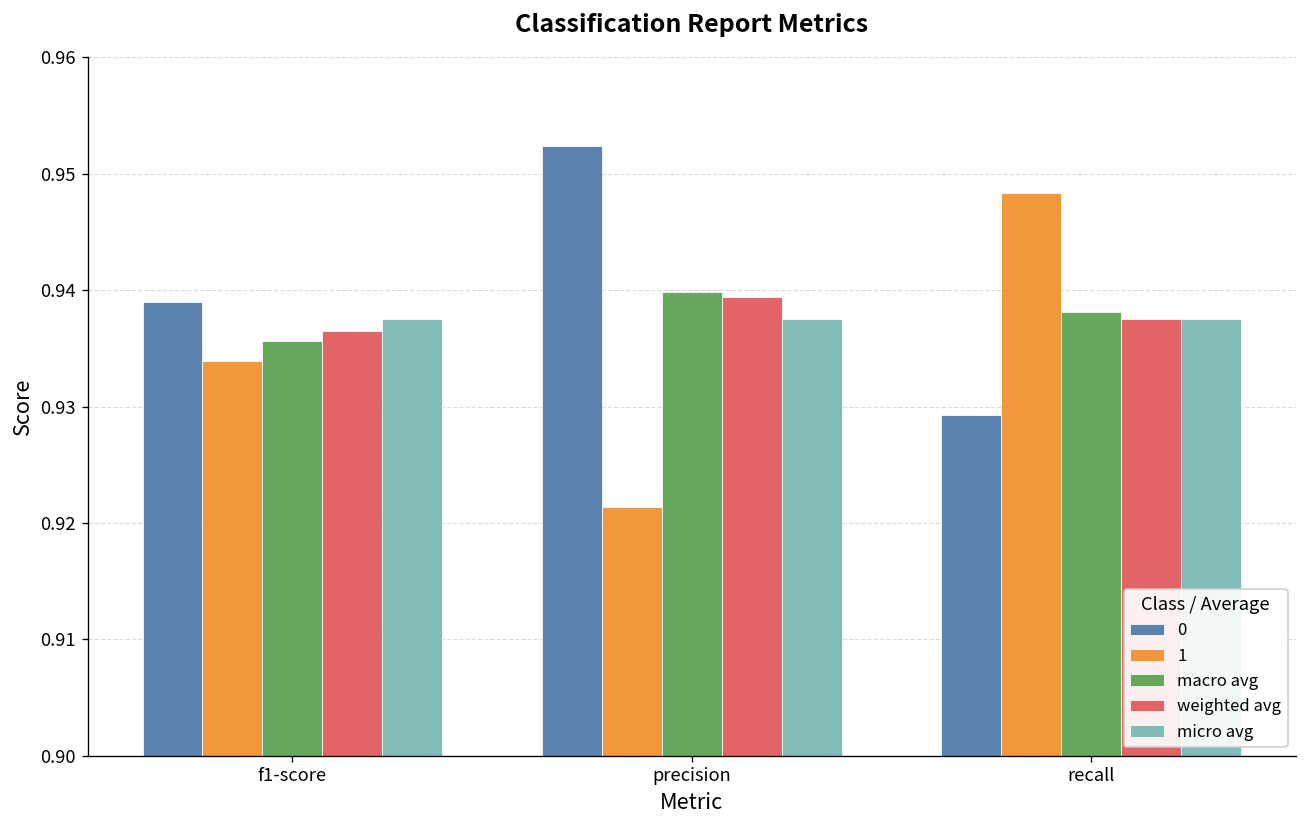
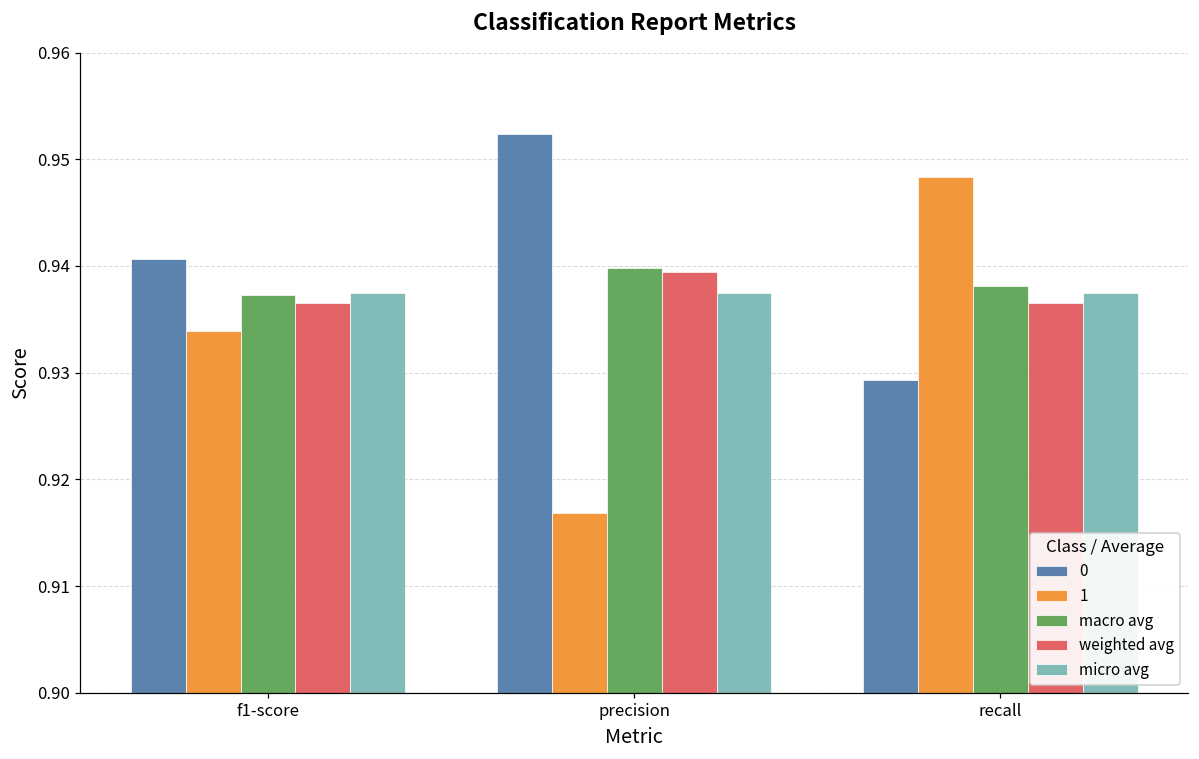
  {
    "0": {
-     "f1-score": 0.939,
+     "f1-score": 0.941,
      "precision": 0.952,
      "recall": 0.929
    },
    "1": {
      "f1-score": 0.934,
-     "precision": 0.921,
+     "precision": 0.917,
      "recall": 0.948
    },
    "macro avg": {
-     "f1-score": 0.936,
+     "f1-score": 0.937,
      "precision": 0.940,
      "recall": 0.938
    },
    "weighted avg": {
      "f1-score": 0.937,
      "precision": 0.939,
-     "recall": 0.938
+     "recall": 0.937
    },
    "micro avg": {
      "f1-score": 0.938,
      "precision": 0.938,
      "recall": 0.938
    }
  }
